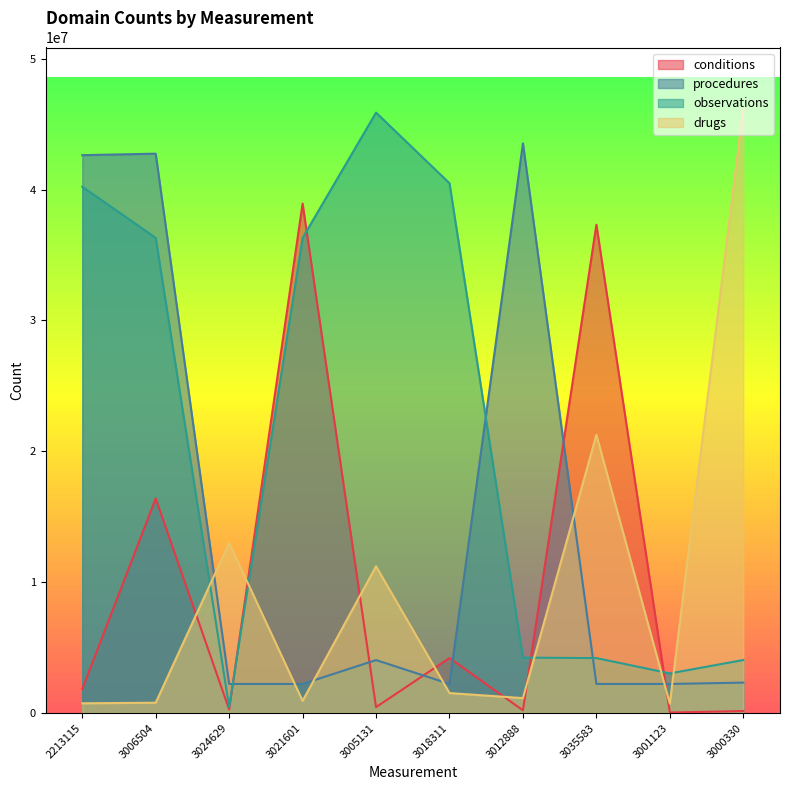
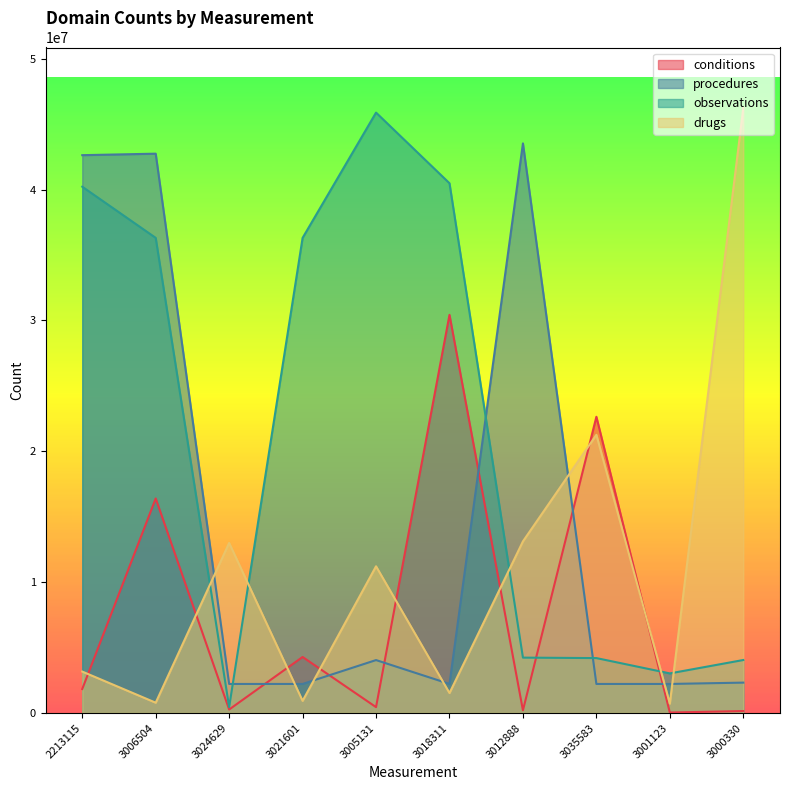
  {
    "conditions": {
      "2213115": 1800000,
      "3006504": 16400000,
-     "3021601": 38900000,
+     "3021601": 4300000,
      "3005131": 400000,
-     "3018311": 4200000,
+     "3018311": 30400000,
      "3012888": 200000,
-     "3035583": 37300000,
+     "3035583": 22600000,
      "3001123": 0,
      "3000330": 100000
    },
    "drugs": {
-     "2213115": 700000,
+     "2213115": 3200000,
      "3006504": 800000,
      "3024629": 13000000,
      "3021601": 900000,
      "3005131": 11200000,
      "3018311": 1500000,
-     "3012888": 1100000,
+     "3012888": 13100000,
      "3035583": 21300000,
      "3001123": 700000
    }
  }
